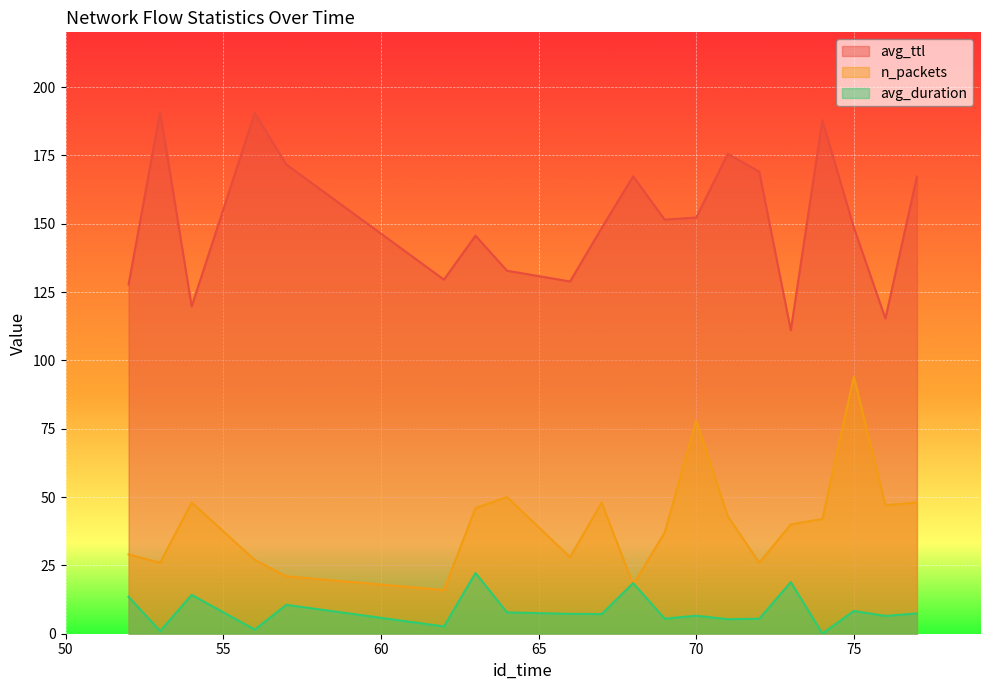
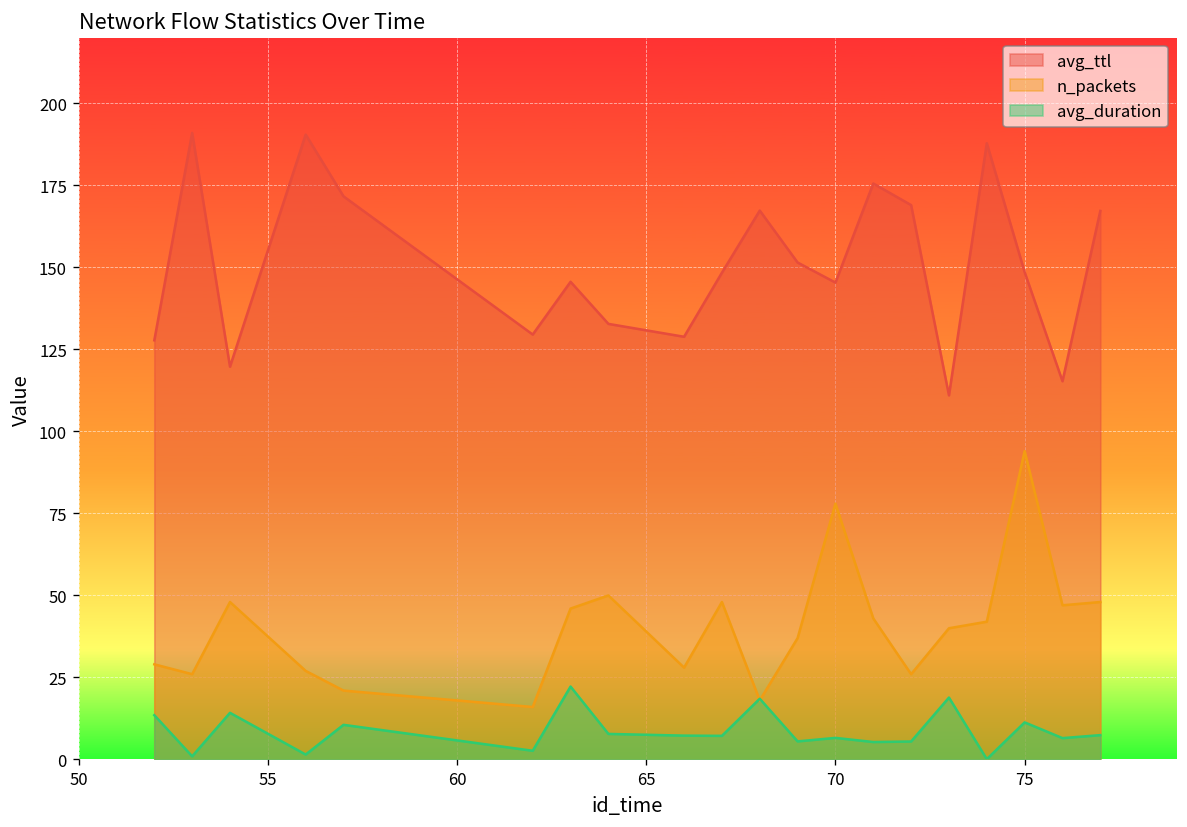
  {
    "avg_ttl": {
-     "70": 152,
+     "70": 145,
      "75": 149
    },
    "n_packets": {
      "70": 78,
      "75": 94
    },
    "avg_duration": {
      "70": 7,
-     "75": 8
+     "75": 11
    }
  }
